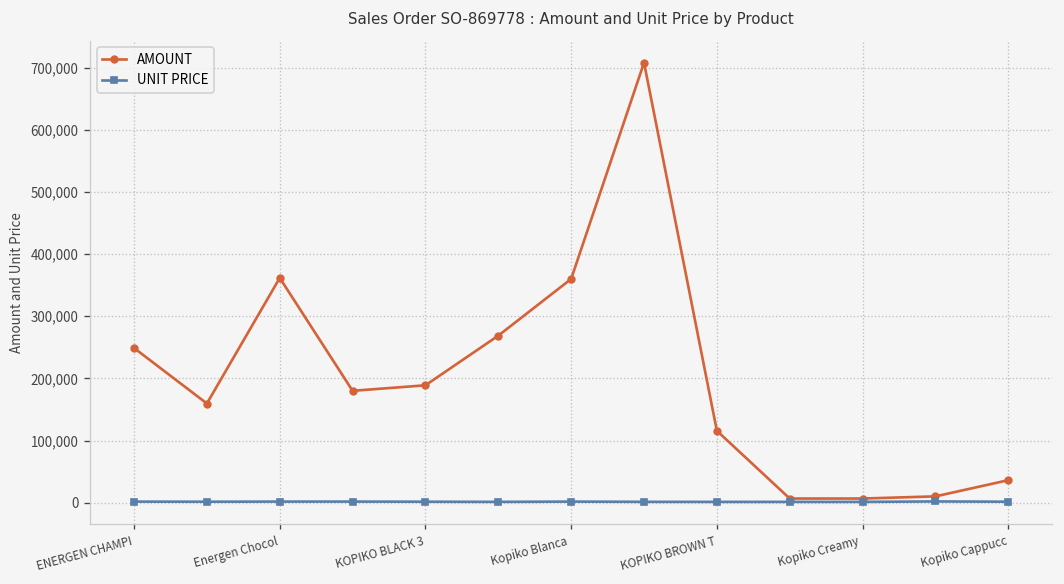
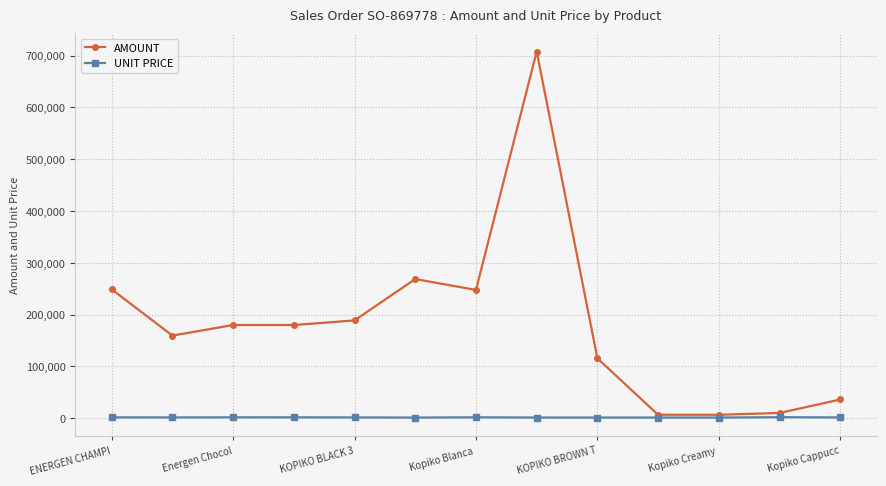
  {
    "AMOUNT": {
      "ENERGEN CHAMPI": "250,000",
-     "Energen Chocol": "360,000",
+     "Energen Chocol": "180,000",
      "KOPIKO BLACK 3": "190,000",
-     "Kopiko Blanca": "360,000",
+     "Kopiko Blanca": "250,000",
      "KOPIKO BROWN T": "120,000",
      "Kopiko Creamy": "10,000",
      "Kopiko Cappucc": "40,000"
    },
    "UNIT PRICE": {
      "ENERGEN CHAMPI": "0",
      "Energen Chocol": "0",
      "KOPIKO BLACK 3": "0",
      "Kopiko Blanca": "0",
      "KOPIKO BROWN T": "0",
      "Kopiko Creamy": "0",
      "Kopiko Cappucc": "0"
    }
  }
